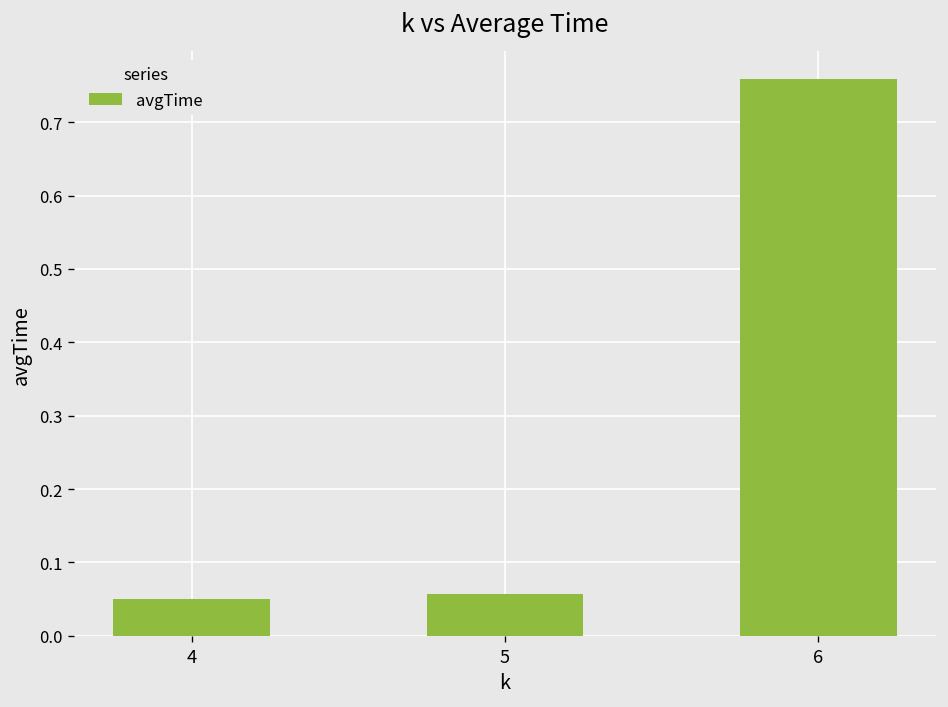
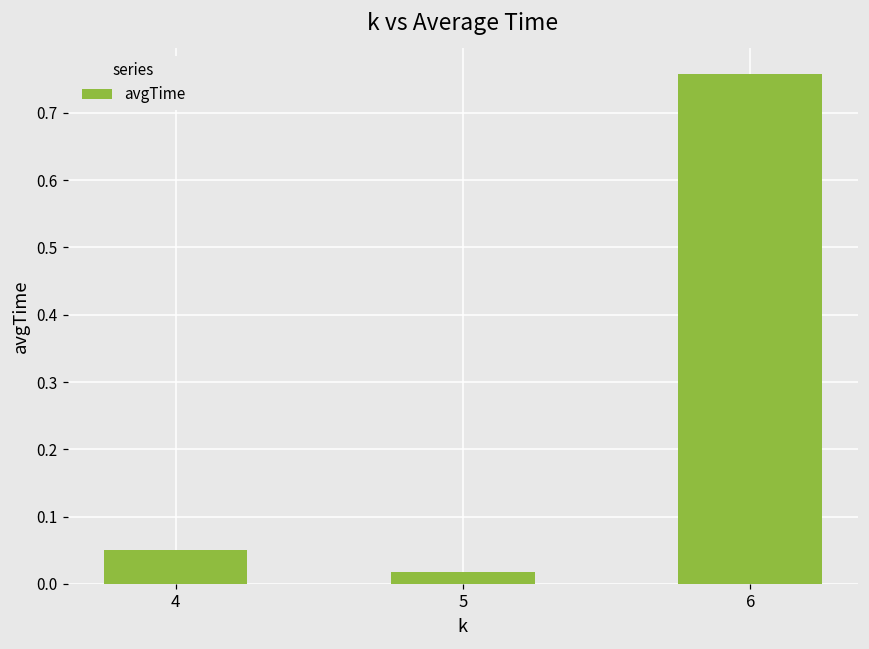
  {
    "4": 0.05,
-   "5": 0.06,
+   "5": 0.02,
    "6": 0.76
  }
